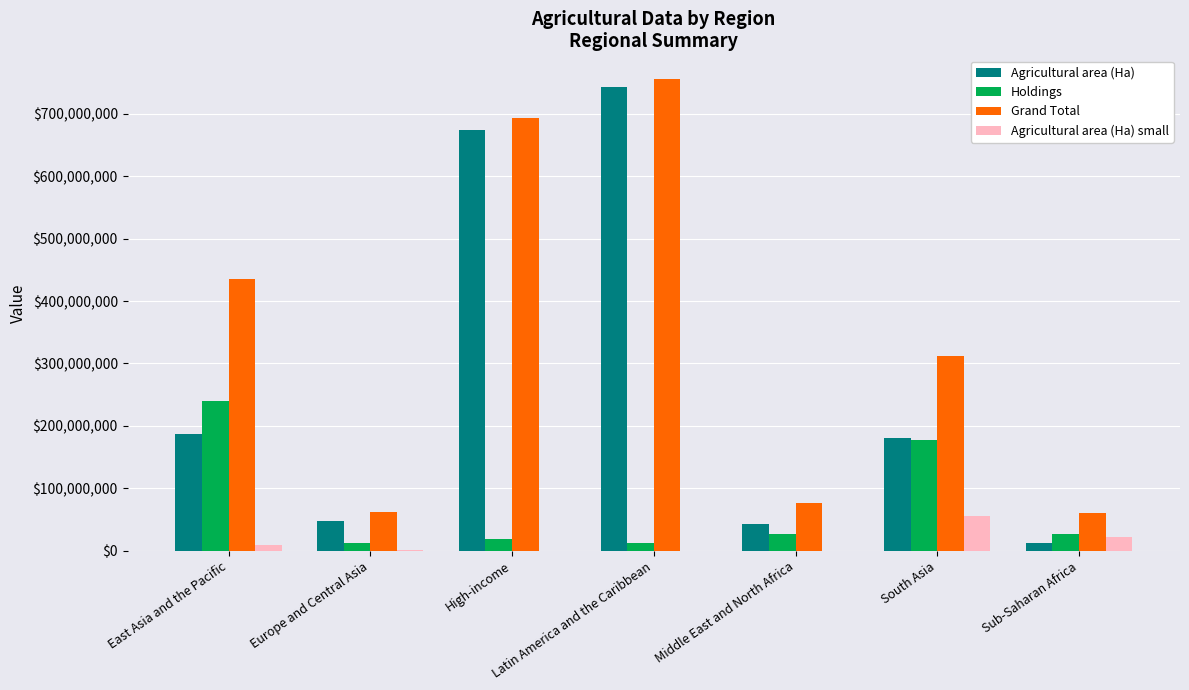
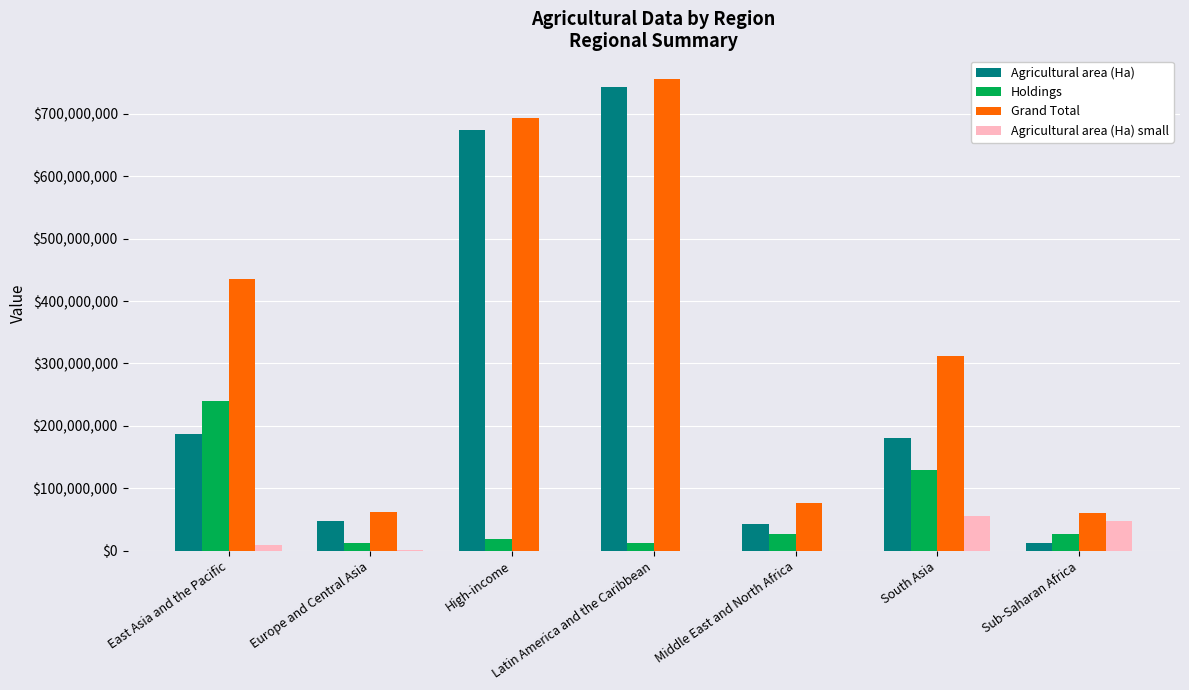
  {
    "Agricultural area (Ha)": {
      "East Asia and the Pacific": "$190,000,000",
      "Europe and Central Asia": "$50,000,000",
      "High-income": "$670,000,000",
      "Latin America and the Caribbean": "$740,000,000",
      "Middle East and North Africa": "$40,000,000",
      "South Asia": "$180,000,000",
      "Sub-Saharan Africa": "$10,000,000"
    },
    "Holdings": {
      "East Asia and the Pacific": "$240,000,000",
      "Europe and Central Asia": "$10,000,000",
      "High-income": "$20,000,000",
      "Latin America and the Caribbean": "$10,000,000",
      "Middle East and North Africa": "$30,000,000",
-     "South Asia": "$180,000,000",
+     "South Asia": "$130,000,000",
      "Sub-Saharan Africa": "$30,000,000"
    },
    "Grand Total": {
      "East Asia and the Pacific": "$440,000,000",
      "Europe and Central Asia": "$60,000,000",
      "High-income": "$690,000,000",
      "Latin America and the Caribbean": "$760,000,000",
      "Middle East and North Africa": "$80,000,000",
      "South Asia": "$310,000,000",
      "Sub-Saharan Africa": "$60,000,000"
    },
    "Agricultural area (Ha) small": {
      "East Asia and the Pacific": "$10,000,000",
      "High-income": "$0",
      "Latin America and the Caribbean": "$0",
      "Middle East and North Africa": "$0",
      "South Asia": "$60,000,000",
-     "Sub-Saharan Africa": "$20,000,000"
+     "Sub-Saharan Africa": "$50,000,000"
    }
  }
